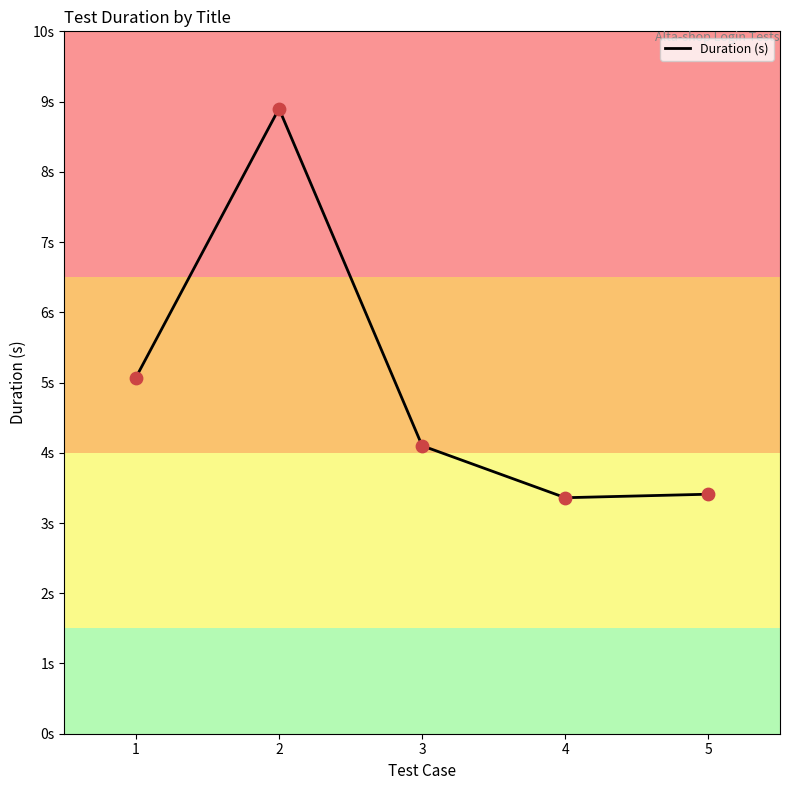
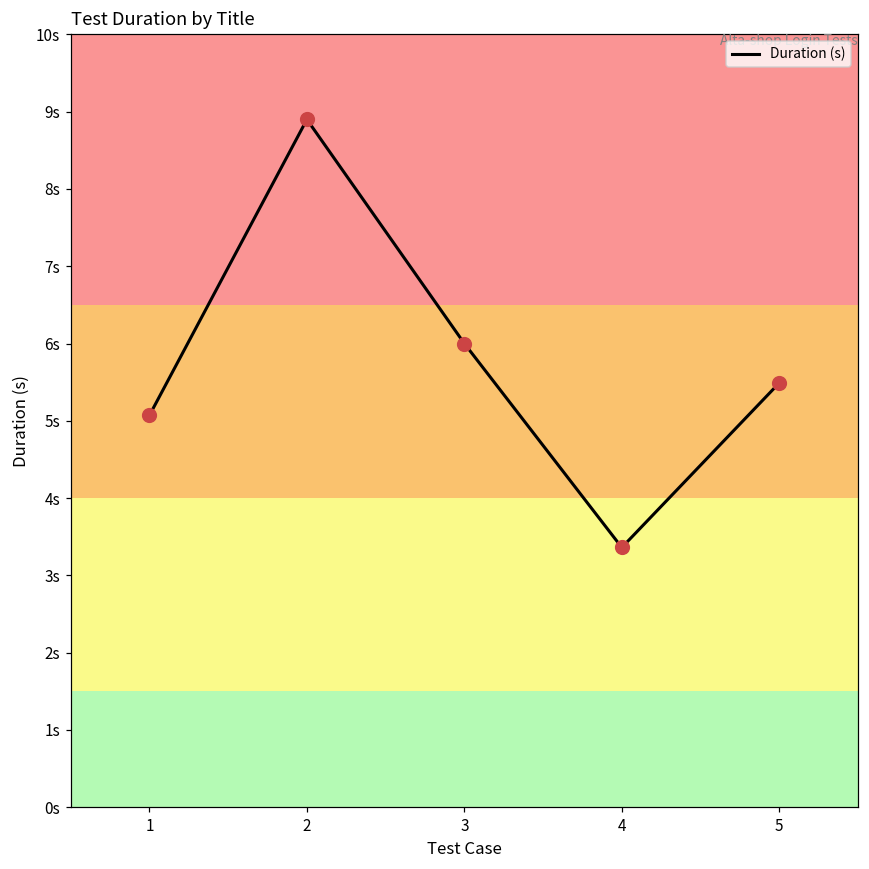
  {
    "1": "5.1s",
    "2": "8.9s",
-   "3": "4.1s",
+   "3": "6.0s",
    "4": "3.4s",
-   "5": "3.4s"
+   "5": "5.5s"
  }
